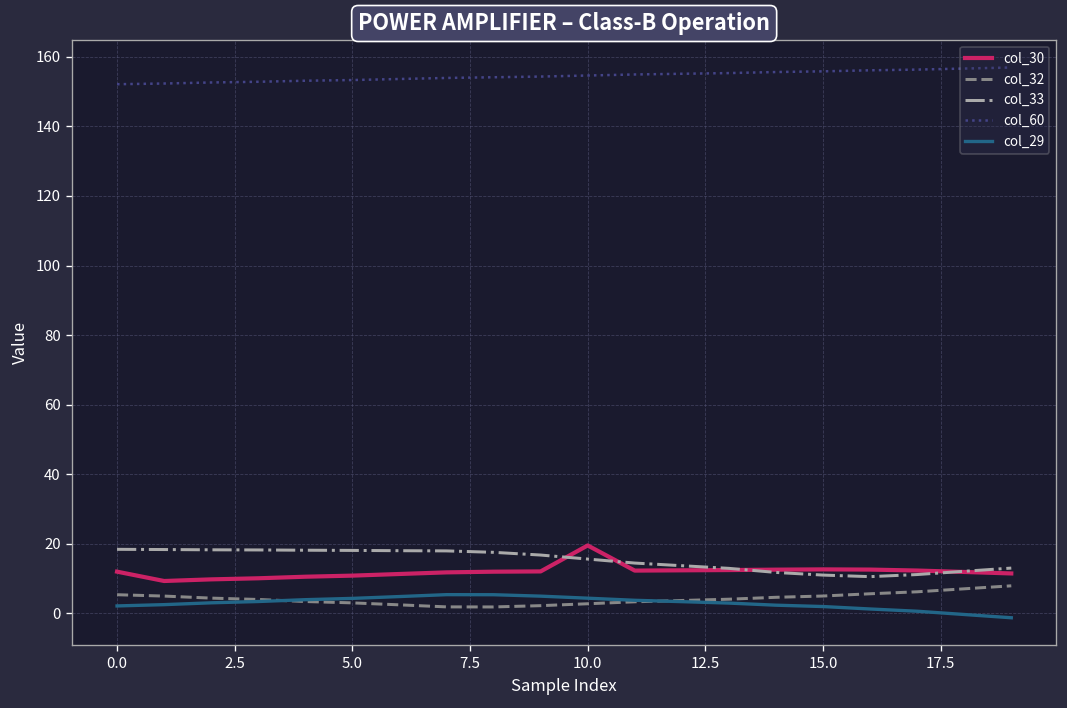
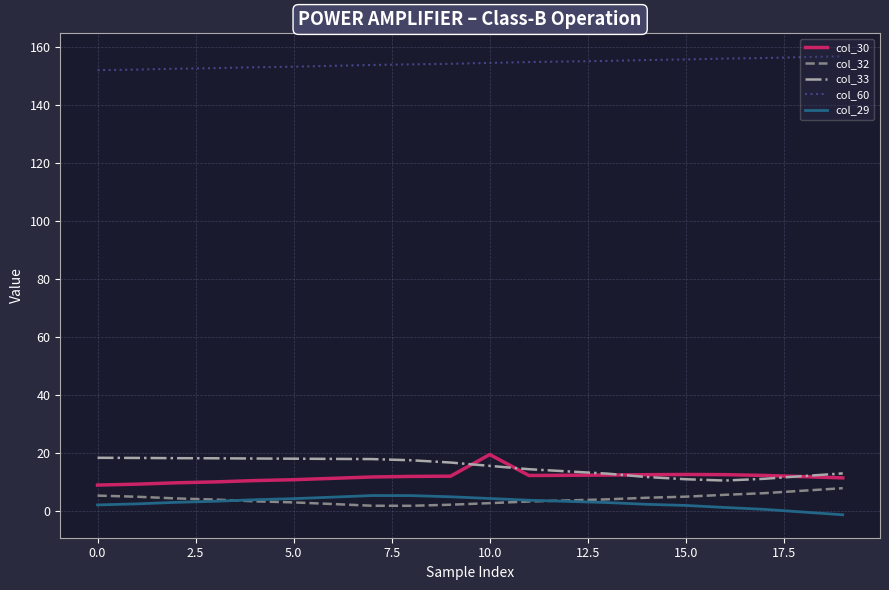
  {
    "col_30": {
-     "0.0": 12,
+     "0.0": 9,
      "5.0": 11,
      "10.0": 20,
      "15.0": 13
    }
  }
